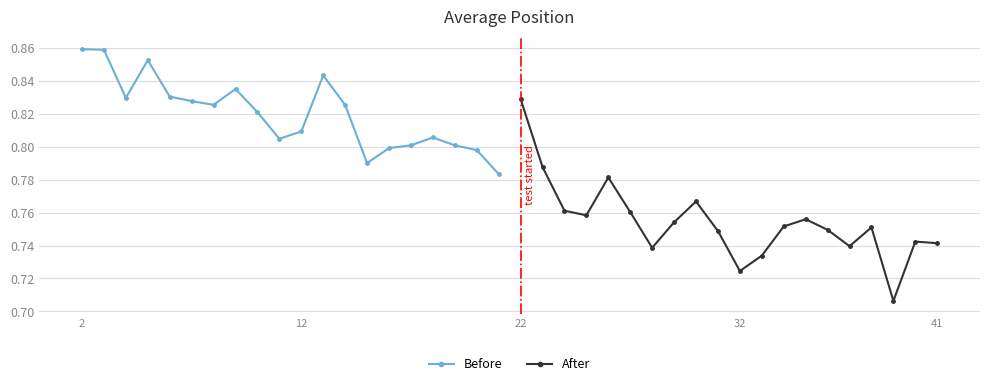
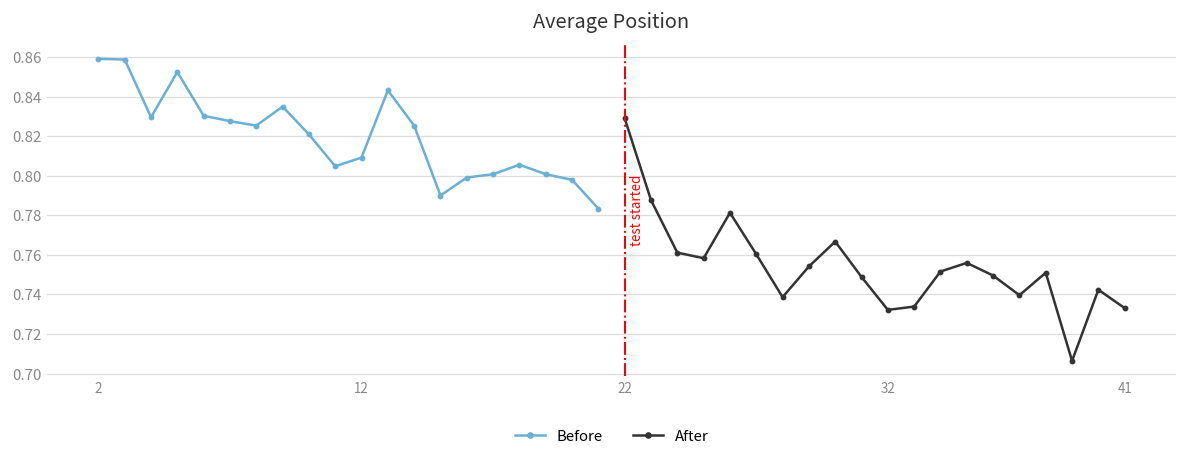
  {
    "Before": {
      "2": 0.859,
      "12": 0.809
    },
    "After": {
      "22": 0.829,
-     "32": 0.725,
-     "41": 0.741
+     "32": 0.732,
+     "41": 0.733
    }
  }
